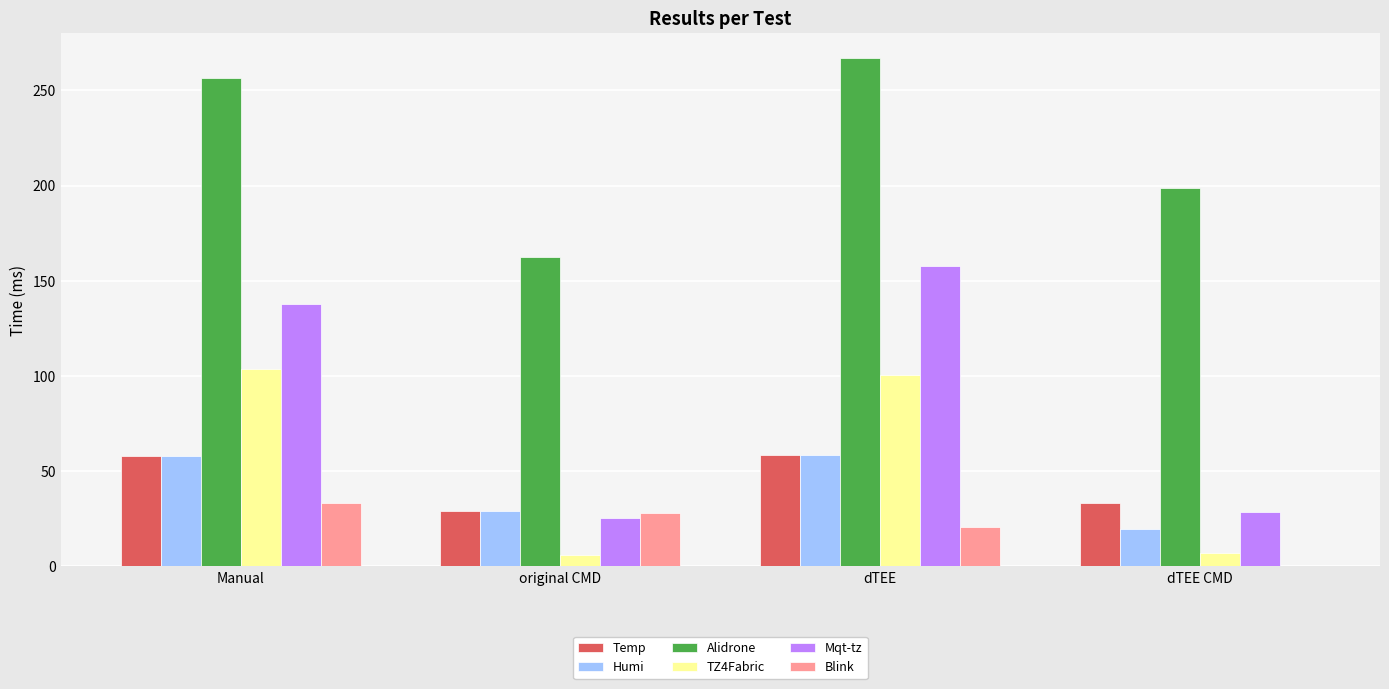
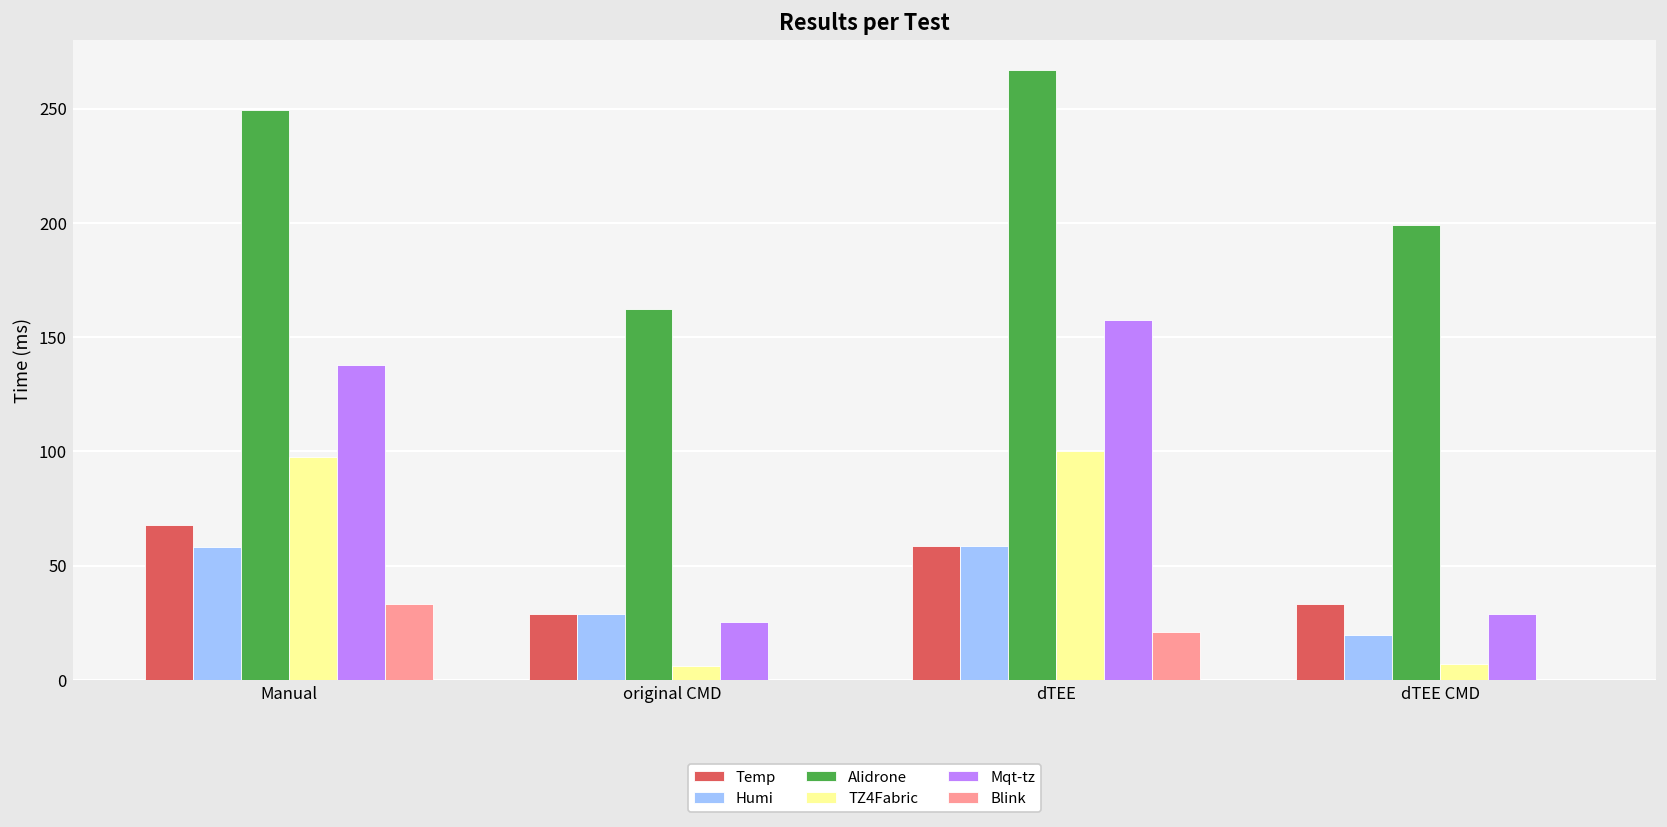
  {
    "Temp": {
-     "Manual": 58,
+     "Manual": 68,
      "original CMD": 29,
      "dTEE": 58,
      "dTEE CMD": 33
    },
    "Humi": {
      "Manual": 58,
      "original CMD": 29,
      "dTEE": 58,
      "dTEE CMD": 20
    },
    "Alidrone": {
-     "Manual": 256,
+     "Manual": 249,
      "original CMD": 162,
      "dTEE": 267,
      "dTEE CMD": 199
    },
    "TZ4Fabric": {
-     "Manual": 104,
+     "Manual": 98,
      "original CMD": 6,
      "dTEE": 100,
      "dTEE CMD": 7
    },
    "Mqt-tz": {
      "Manual": 138,
      "original CMD": 26,
      "dTEE": 158,
      "dTEE CMD": 29
    },
    "Blink": {
      "Manual": 33,
-     "original CMD": 28,
+     "original CMD": 0,
      "dTEE": 21
    }
  }
